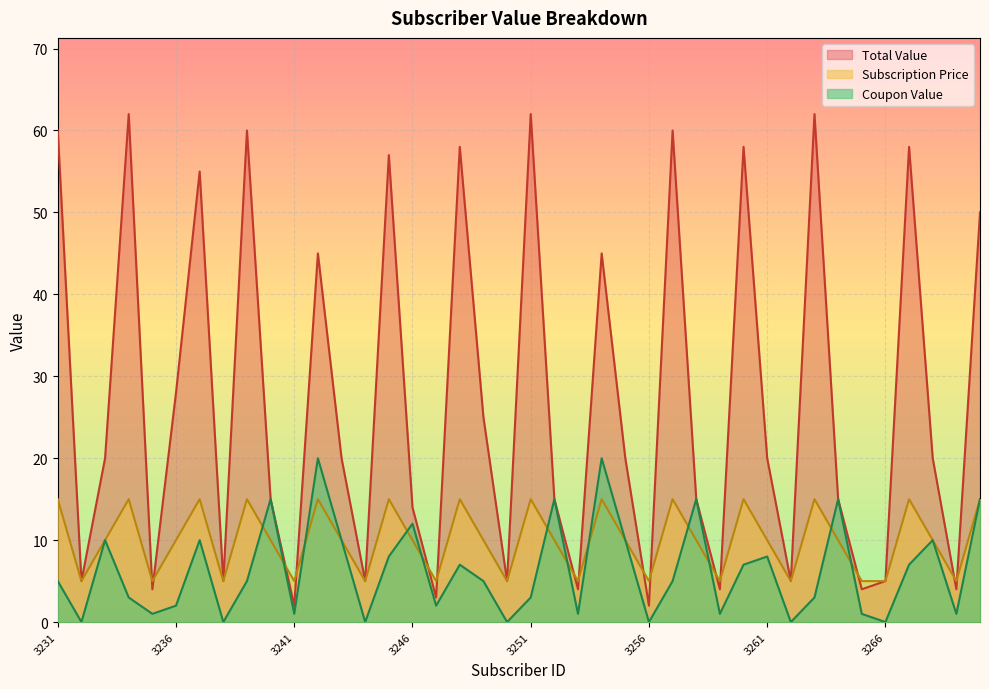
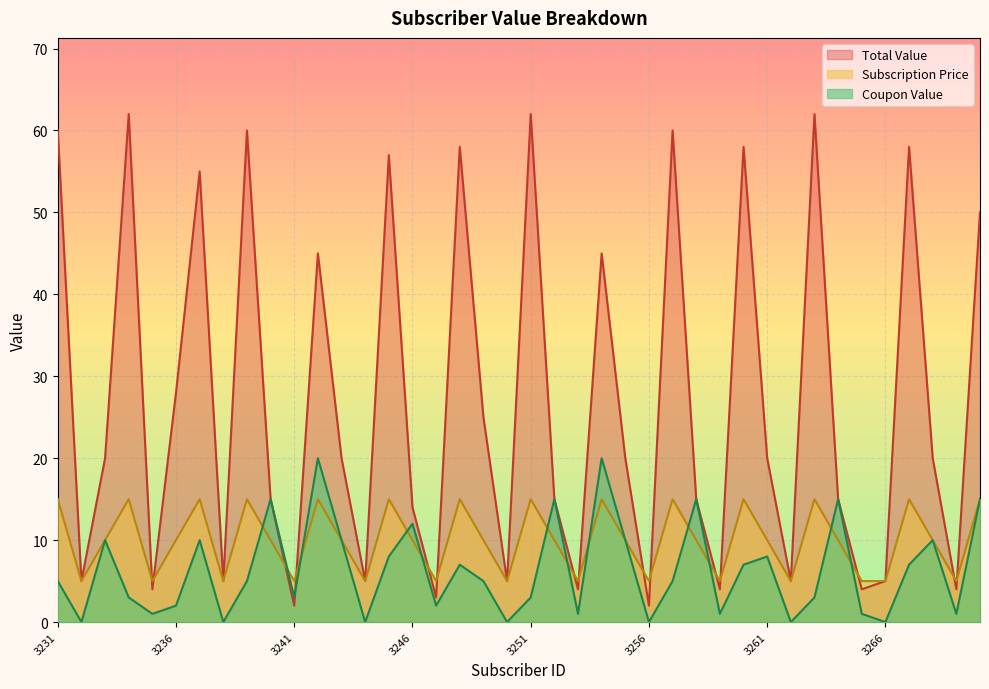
  {
    "Total Value": {
      "3231": 60,
      "3236": 28,
      "3241": 2,
      "3246": 14,
      "3251": 62,
      "3256": 2,
      "3261": 20
    },
    "Subscription Price": {
      "3231": 15,
      "3236": 10,
      "3241": 5,
      "3246": 10,
      "3251": 15,
      "3256": 5,
      "3261": 10
    },
    "Coupon Value": {
      "3231": 5,
      "3236": 2,
-     "3241": 1,
+     "3241": 3,
      "3246": 12,
      "3251": 3,
      "3256": 0,
      "3261": 8,
      "3266": 0
    }
  }
